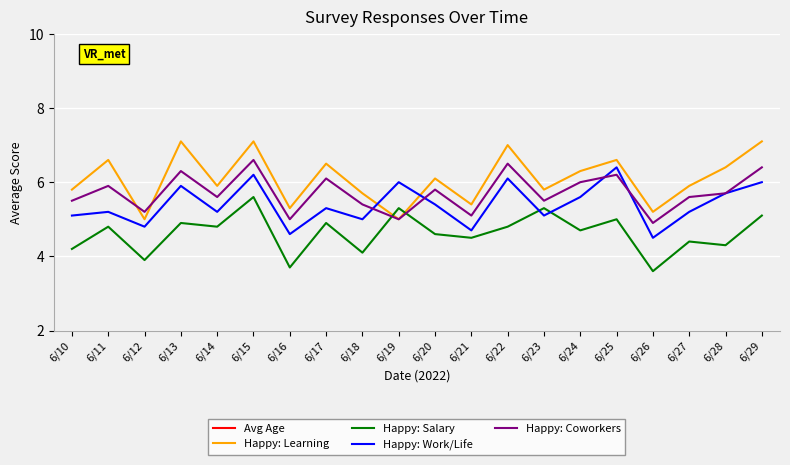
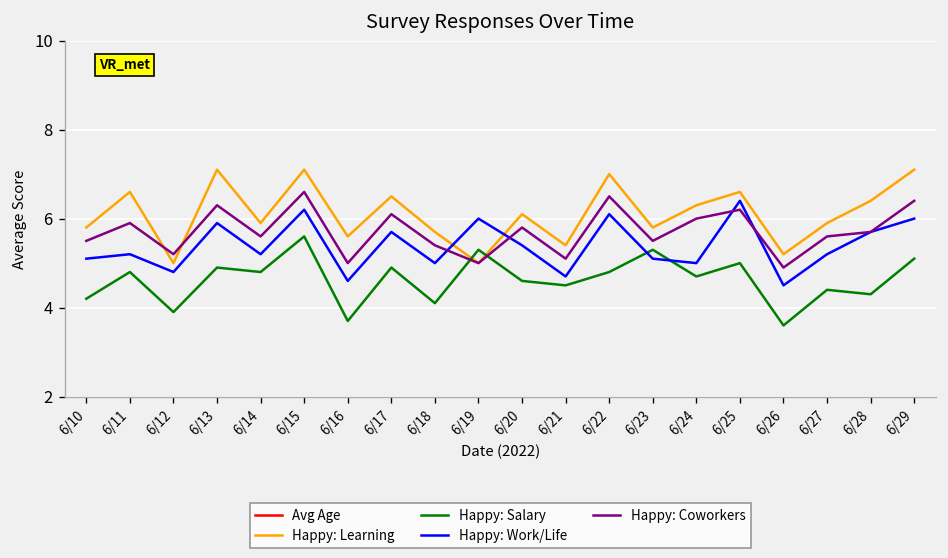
  {
    "Happy: Learning": {
      "6/10": 5.8,
      "6/11": 6.6,
      "6/12": 5.0,
      "6/13": 7.1,
      "6/14": 5.9,
      "6/15": 7.1,
-     "6/16": 5.3,
+     "6/16": 5.6,
      "6/17": 6.5,
      "6/18": 5.7,
      "6/20": 6.1,
      "6/21": 5.4,
      "6/22": 7.0,
      "6/23": 5.8,
      "6/24": 6.3,
      "6/25": 6.6,
      "6/26": 5.2,
      "6/27": 5.9,
      "6/28": 6.4,
      "6/29": 7.1
    },
    "Happy: Salary": {
      "6/10": 4.2,
      "6/11": 4.8,
      "6/12": 3.9,
      "6/13": 4.9,
      "6/14": 4.8,
      "6/15": 5.6,
      "6/16": 3.7,
      "6/17": 4.9,
      "6/18": 4.1,
      "6/19": 5.3,
      "6/20": 4.6,
      "6/21": 4.5,
      "6/22": 4.8,
      "6/23": 5.3,
      "6/24": 4.7,
      "6/25": 5.0,
      "6/26": 3.6,
      "6/27": 4.4,
      "6/28": 4.3,
      "6/29": 5.1
    },
    "Happy: Work/Life": {
      "6/10": 5.1,
      "6/11": 5.2,
      "6/12": 4.8,
      "6/13": 5.9,
      "6/14": 5.2,
      "6/15": 6.2,
      "6/16": 4.6,
-     "6/17": 5.3,
+     "6/17": 5.7,
      "6/18": 5.0,
      "6/19": 6.0,
      "6/20": 5.4,
      "6/21": 4.7,
      "6/22": 6.1,
      "6/23": 5.1,
-     "6/24": 5.6,
+     "6/24": 5.0,
      "6/25": 6.4,
      "6/26": 4.5,
      "6/27": 5.2,
      "6/29": 6.0
    },
    "Happy: Coworkers": {
      "6/10": 5.5,
      "6/11": 5.9,
      "6/12": 5.2,
      "6/13": 6.3,
      "6/14": 5.6,
      "6/15": 6.6,
      "6/16": 5.0,
      "6/17": 6.1,
      "6/18": 5.4,
      "6/20": 5.8,
      "6/21": 5.1,
      "6/22": 6.5,
      "6/23": 5.5,
      "6/24": 6.0,
      "6/25": 6.2,
      "6/26": 4.9,
      "6/27": 5.6,
      "6/29": 6.4
    }
  }
